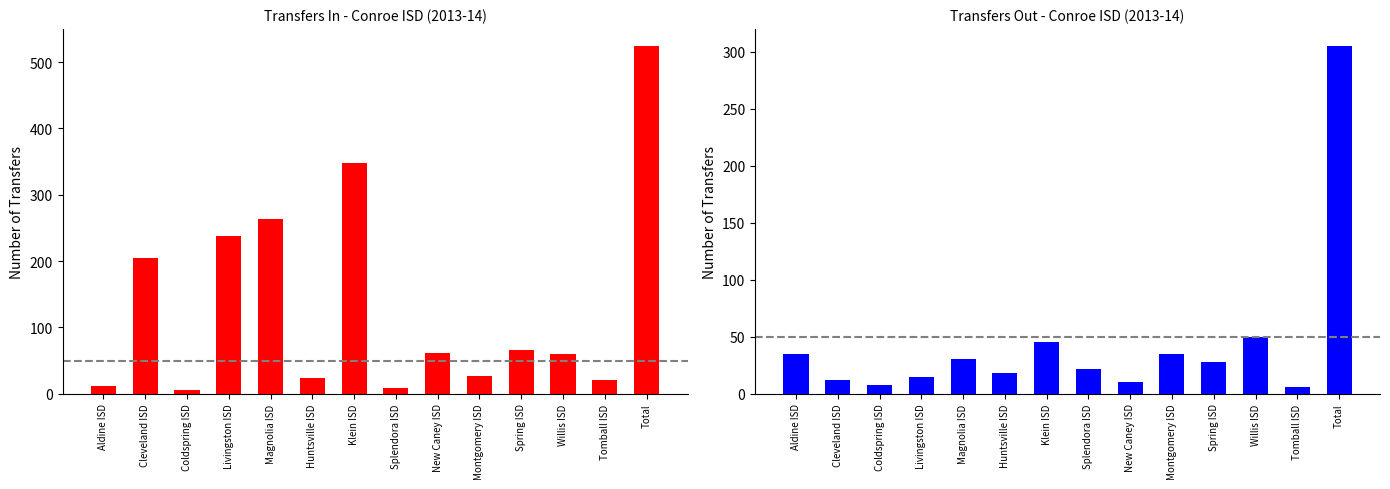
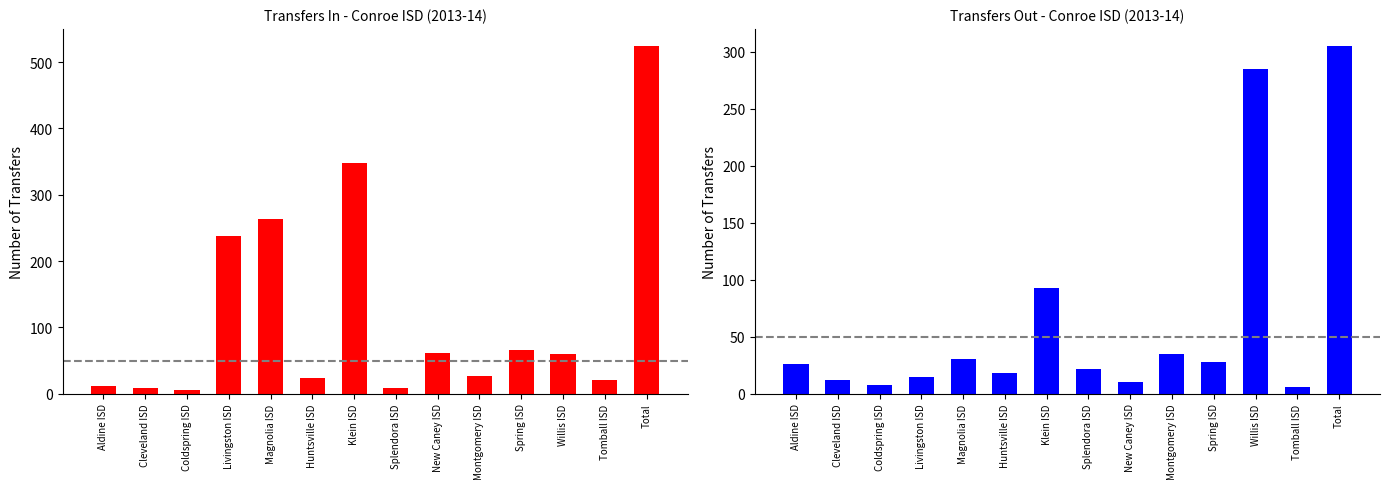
  {
    "Transfers In - Conroe ISD (2013-14)": {
      "Aldine ISD": 10,
-     "Cleveland ISD": 200,
+     "Cleveland ISD": 10,
      "Coldspring ISD": 10,
      "Livingston ISD": 240,
      "Magnolia ISD": 260,
      "Huntsville ISD": 20,
      "Klein ISD": 350,
      "Splendora ISD": 10,
      "New Caney ISD": 60,
      "Montgomery ISD": 30,
      "Spring ISD": 70,
      "Willis ISD": 60,
      "Tomball ISD": 20,
      "Total": 520
    },
    "Transfers Out - Conroe ISD (2013-14)": {
-     "Aldine ISD": 35,
+     "Aldine ISD": 26,
      "Cleveland ISD": 12,
      "Coldspring ISD": 8,
      "Livingston ISD": 15,
      "Magnolia ISD": 30,
      "Huntsville ISD": 18,
-     "Klein ISD": 45,
+     "Klein ISD": 93,
      "Splendora ISD": 22,
      "New Caney ISD": 10,
      "Montgomery ISD": 35,
      "Spring ISD": 28,
-     "Willis ISD": 50,
+     "Willis ISD": 285,
      "Tomball ISD": 6,
      "Total": 305
    }
  }
